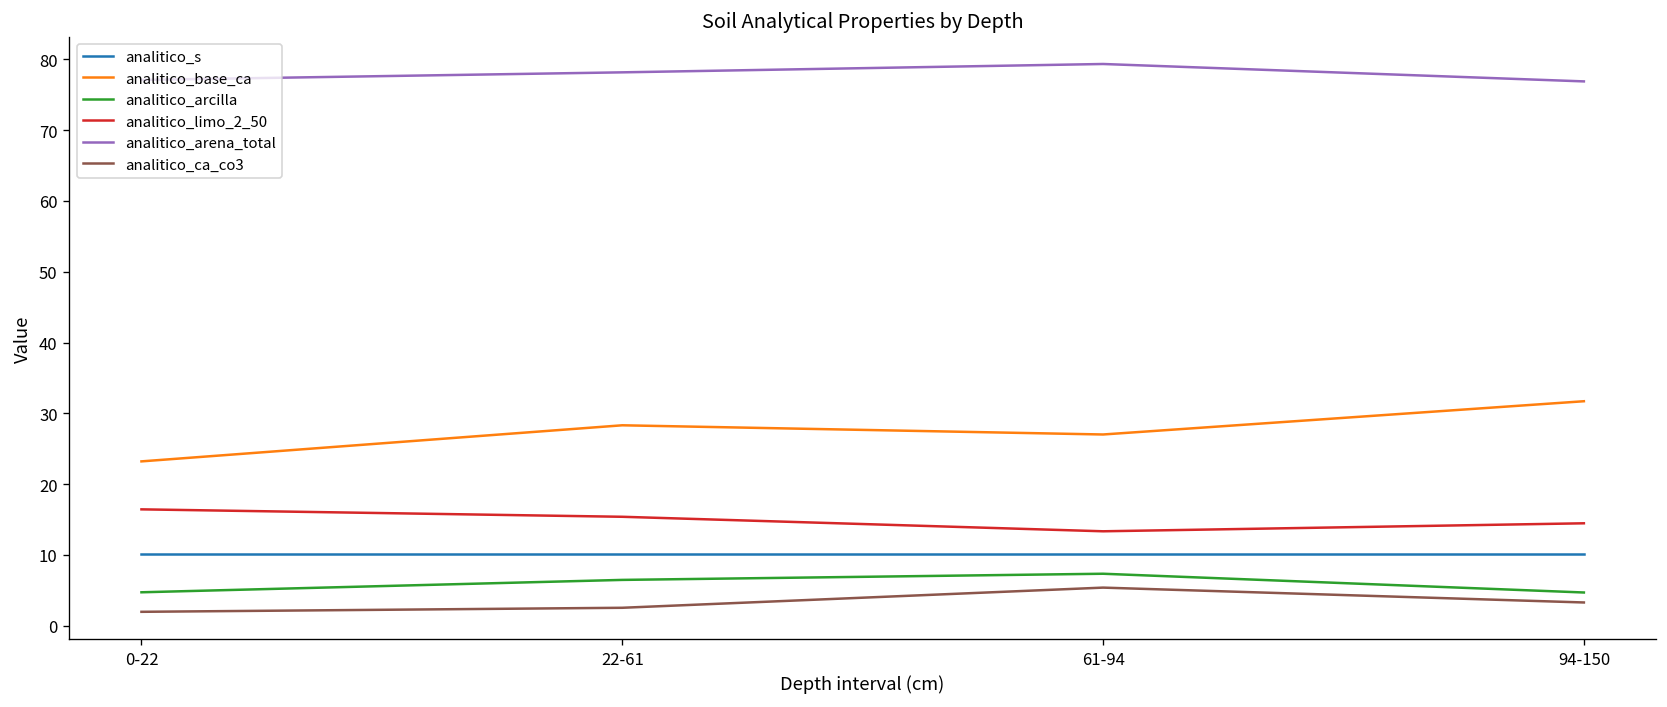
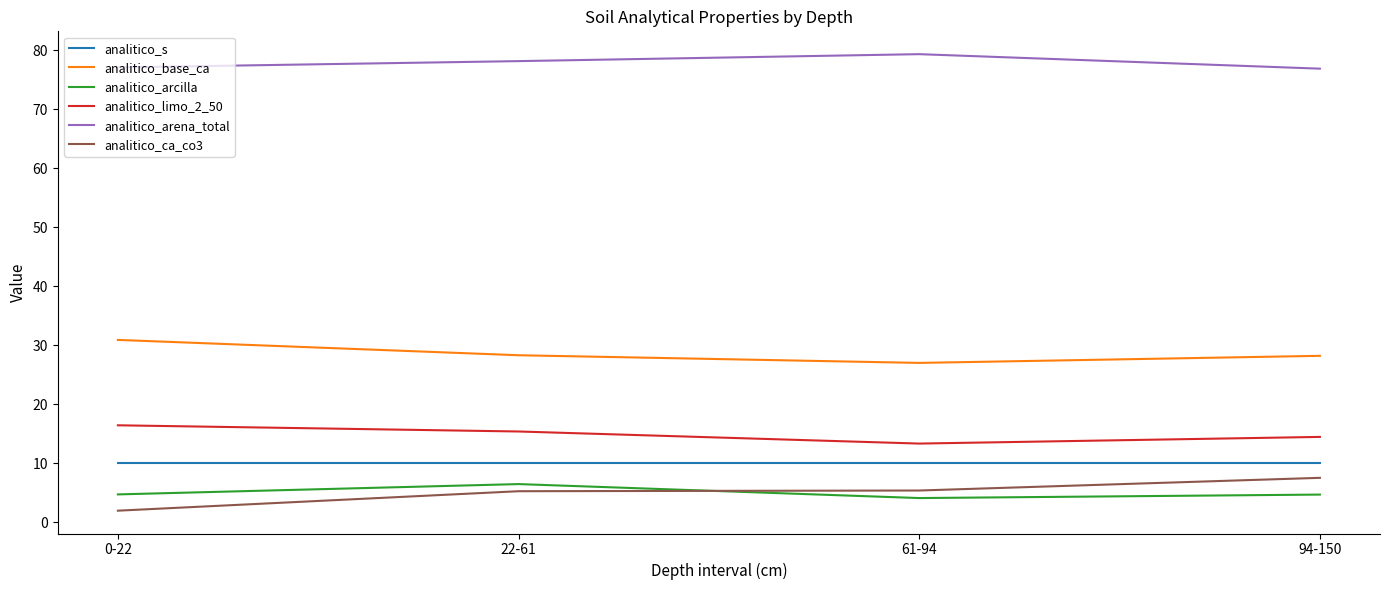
  {
    "analitico_s": {
      "0-22": 10,
      "22-61": 10,
      "61-94": 10,
      "94-150": 10
    },
    "analitico_base_ca": {
-     "0-22": 23,
+     "0-22": 31,
      "22-61": 28,
      "61-94": 27,
-     "94-150": 32
+     "94-150": 28
    },
    "analitico_arcilla": {
      "0-22": 5,
      "22-61": 6,
-     "61-94": 7,
+     "61-94": 4,
      "94-150": 5
    },
    "analitico_limo_2_50": {
      "0-22": 16,
      "22-61": 15,
      "61-94": 13,
      "94-150": 14
    },
    "analitico_arena_total": {
      "22-61": 78,
      "61-94": 79,
      "94-150": 77
    },
    "analitico_ca_co3": {
      "0-22": 2,
-     "22-61": 3,
+     "22-61": 5,
      "61-94": 5,
-     "94-150": 3
+     "94-150": 8
    }
  }
